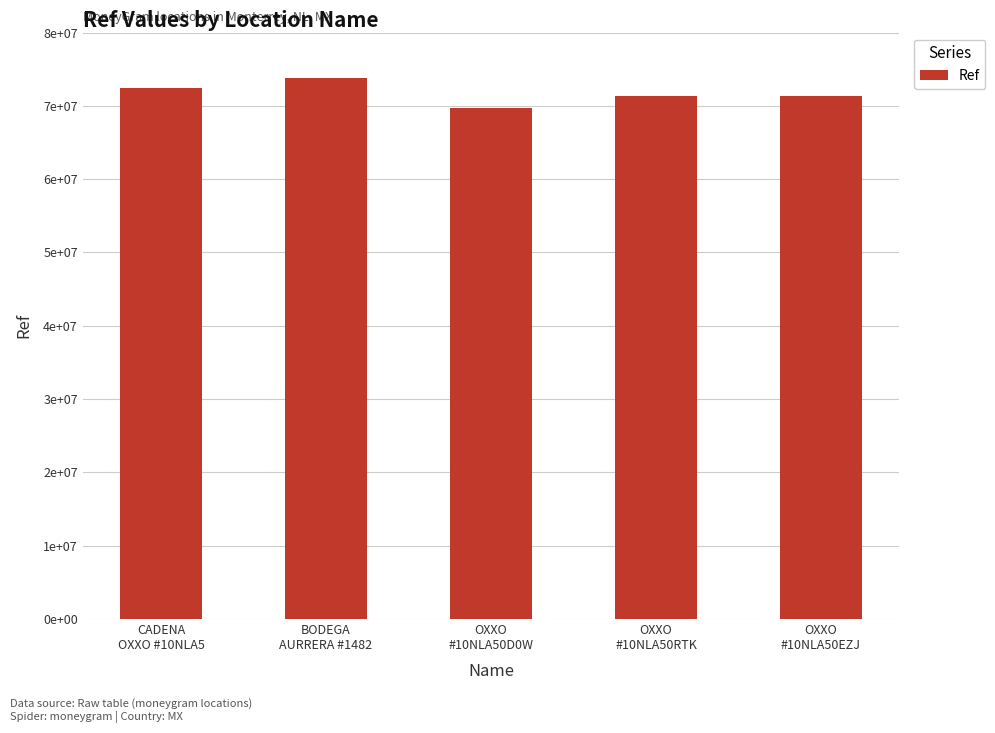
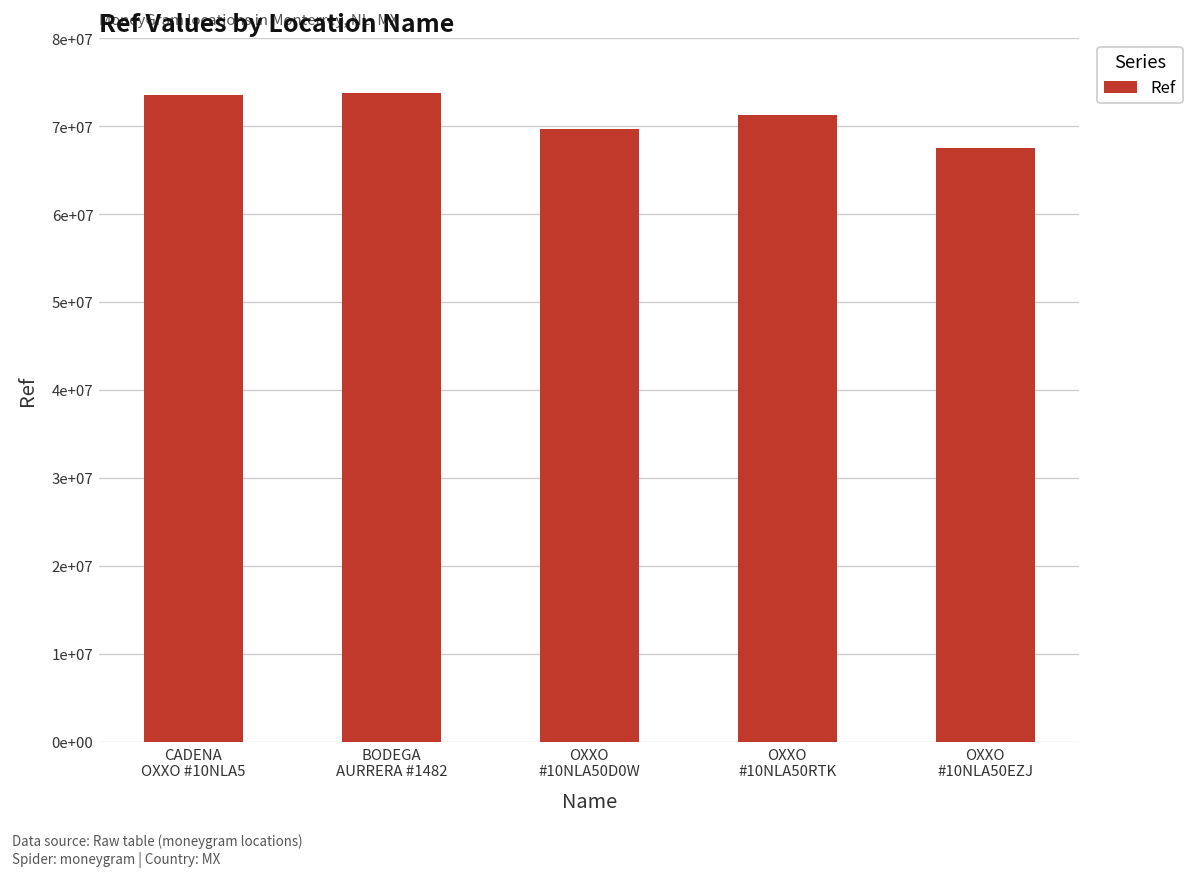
  {
-   "CADENA OXXO #10NLA5": 72000000,
+   "CADENA OXXO #10NLA5": 74000000,
    "BODEGA AURRERA #1482": 74000000,
    "OXXO #10NLA50D0W": 70000000,
    "OXXO #10NLA50RTK": 71000000,
-   "OXXO #10NLA50EZJ": 71000000
+   "OXXO #10NLA50EZJ": 68000000
  }
